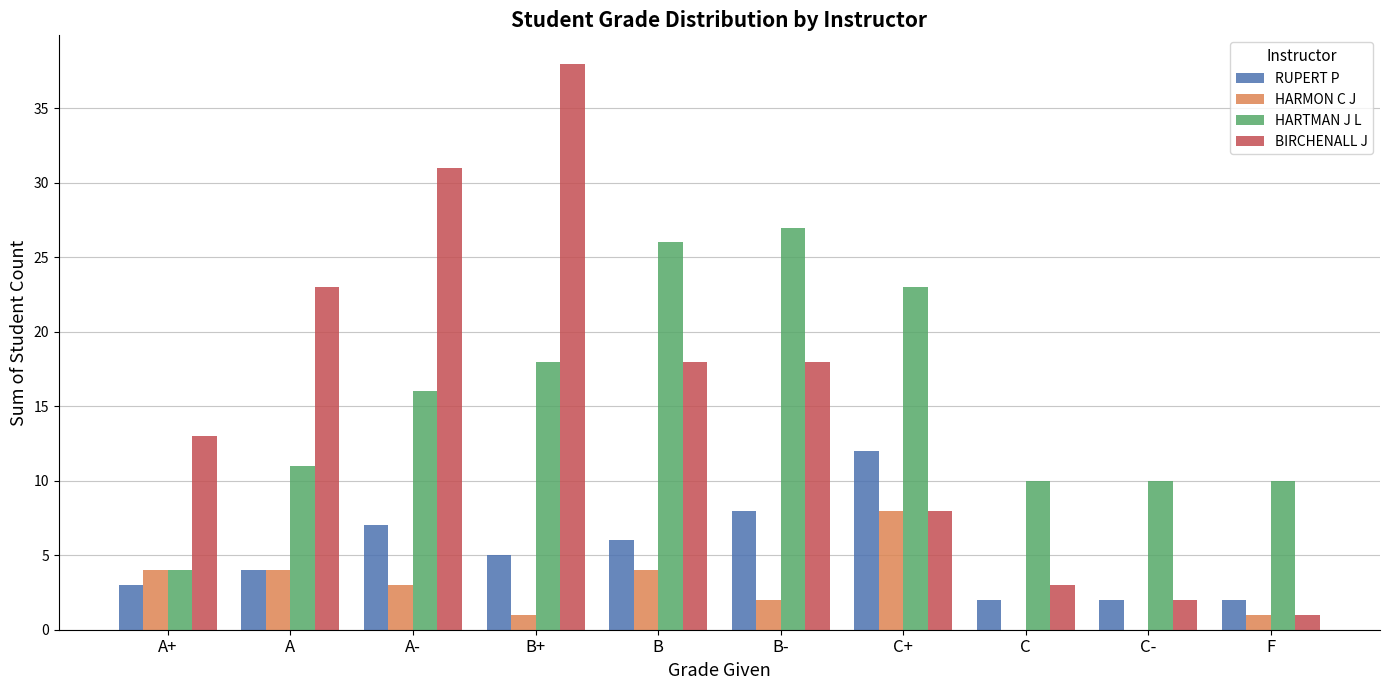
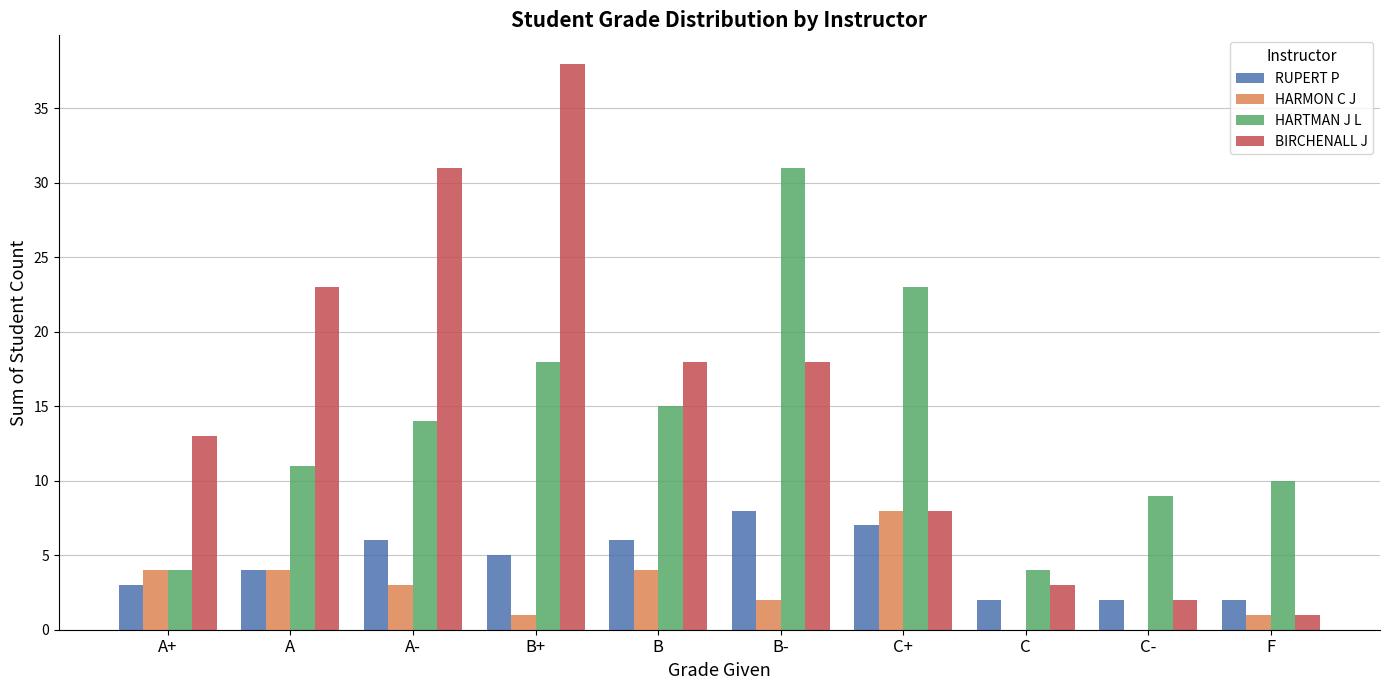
  {
    "RUPERT P": {
      "A+": 3,
      "A": 4,
-     "A-": 7,
+     "A-": 6,
      "B+": 5,
      "B": 6,
      "B-": 8,
-     "C+": 12,
+     "C+": 7,
      "C": 2,
      "C-": 2,
      "F": 2
    },
    "HARTMAN J L": {
      "A+": 4,
      "A": 11,
-     "A-": 16,
+     "A-": 14,
      "B+": 18,
-     "B": 26,
-     "B-": 27,
+     "B": 15,
+     "B-": 31,
      "C+": 23,
-     "C": 10,
-     "C-": 10,
+     "C": 4,
+     "C-": 9,
      "F": 10
    }
  }
